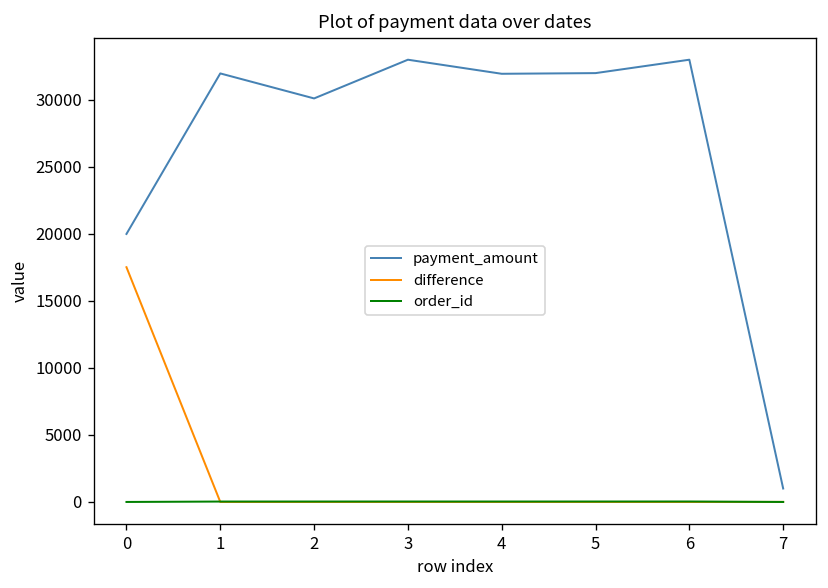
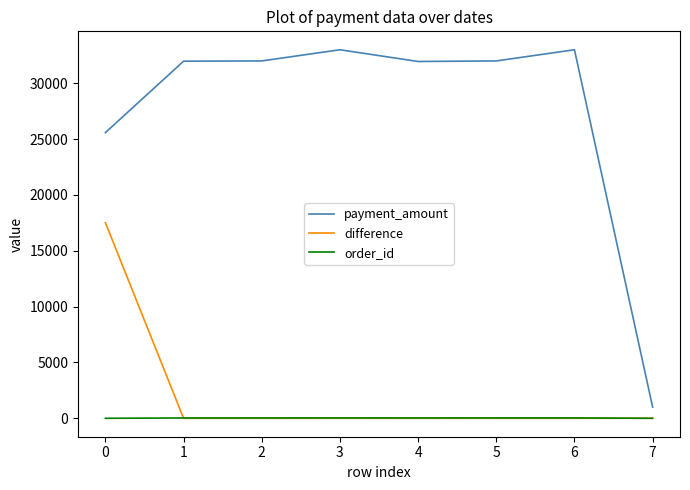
  {
    "payment_amount": {
-     "0": 20000,
+     "0": 25600,
      "1": 32000,
-     "2": 30100,
+     "2": 32000,
      "3": 33000,
      "4": 32000,
      "5": 32000,
      "6": 33000,
      "7": 1000
    },
    "difference": {
      "0": 17500
    },
    "order_id": {
      "0": 0
    }
  }
